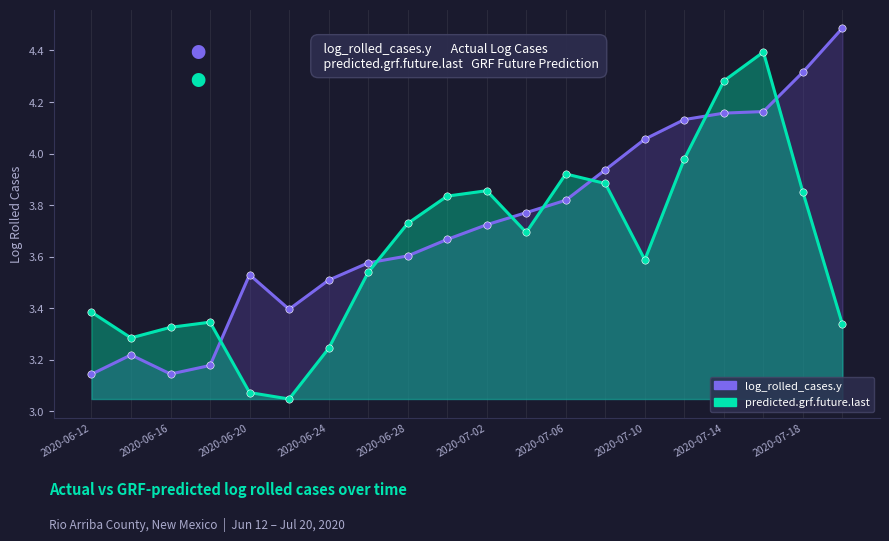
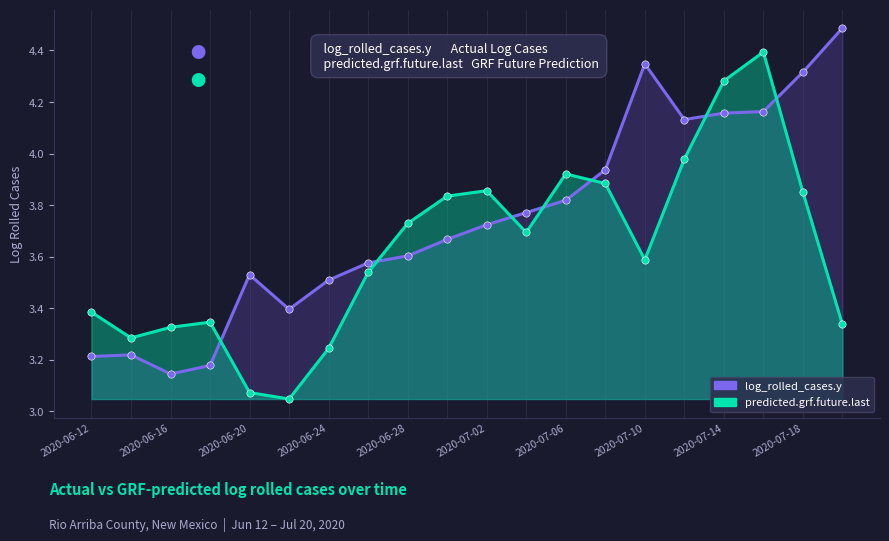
  {
    "log_rolled_cases.y": {
-     "2020-06-12": 3.14,
+     "2020-06-12": 3.21,
      "2020-06-16": 3.15,
      "2020-06-20": 3.53,
      "2020-06-24": 3.51,
      "2020-06-28": 3.60,
      "2020-07-02": 3.72,
      "2020-07-06": 3.82,
-     "2020-07-10": 4.06,
+     "2020-07-10": 4.35,
      "2020-07-14": 4.16,
      "2020-07-18": 4.32
    },
    "predicted.grf.future.last": {
      "2020-06-12": 3.39,
      "2020-06-16": 3.33,
      "2020-06-20": 3.07,
      "2020-06-24": 3.24,
      "2020-06-28": 3.73,
      "2020-07-02": 3.86,
      "2020-07-06": 3.92,
      "2020-07-10": 3.59,
      "2020-07-14": 4.28,
      "2020-07-18": 3.85
    }
  }
